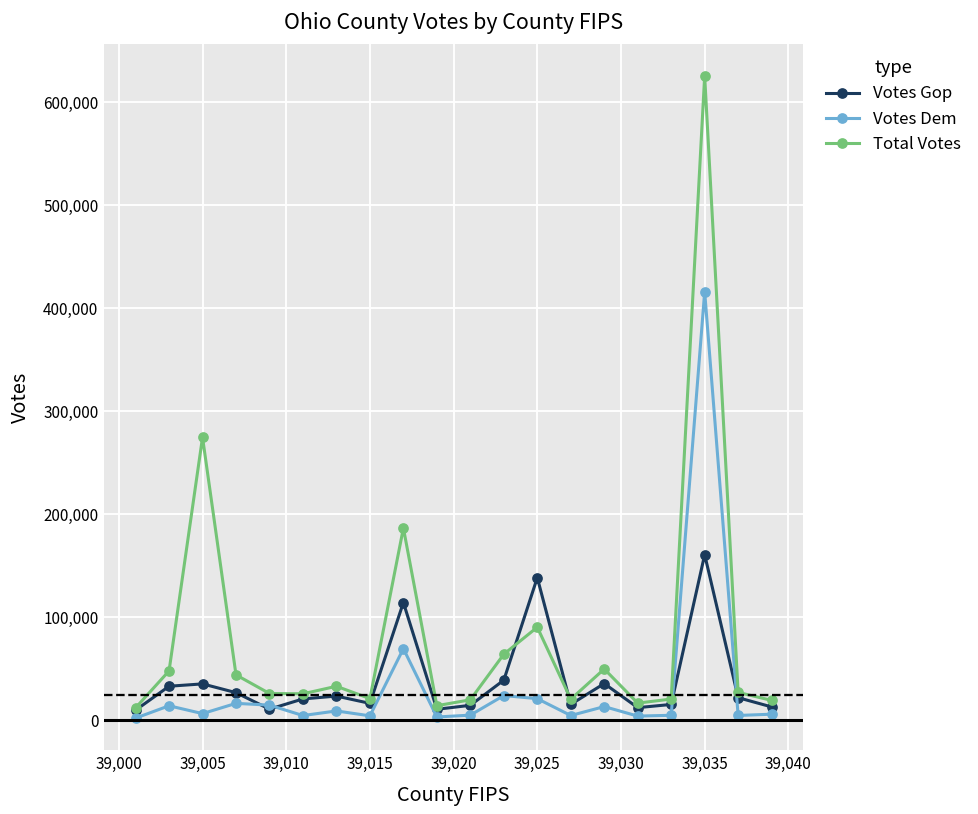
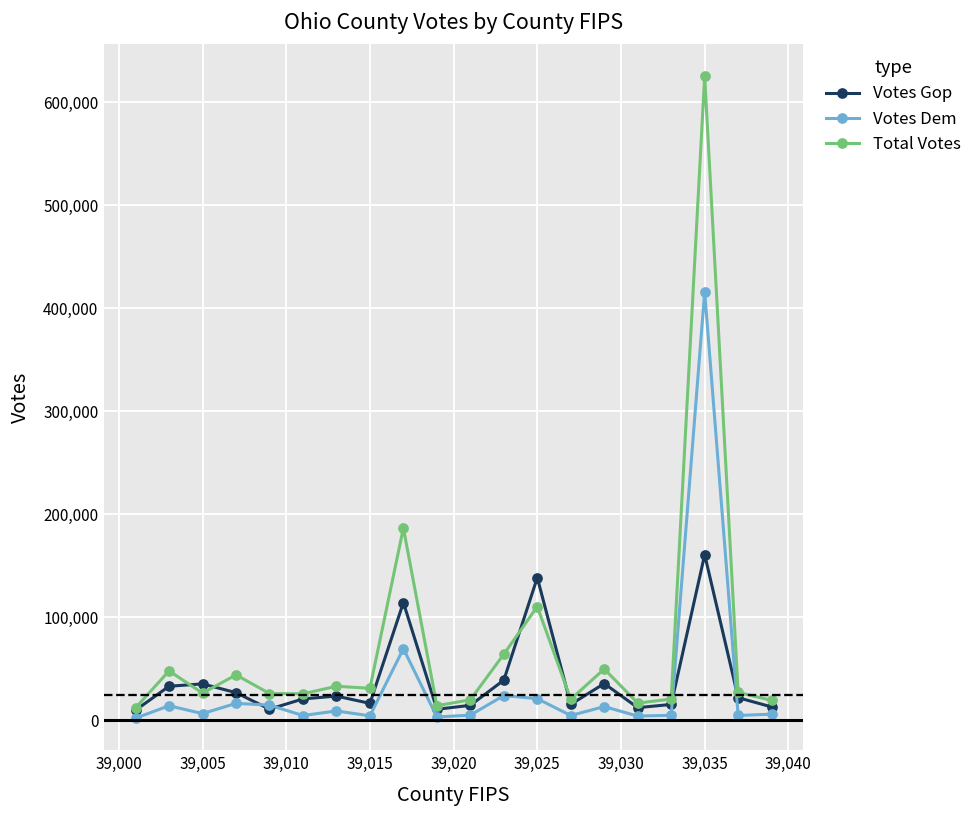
  {
    "Votes Gop": {
      "39,005": "40,000",
      "39,015": "20,000",
      "39,025": "140,000",
      "39,035": "160,000"
    },
    "Votes Dem": {
      "39,005": "10,000",
      "39,015": "0",
      "39,025": "20,000",
      "39,035": "420,000"
    },
    "Total Votes": {
-     "39,005": "270,000",
-     "39,015": "20,000",
-     "39,025": "90,000",
+     "39,005": "30,000",
+     "39,015": "30,000",
+     "39,025": "110,000",
      "39,035": "630,000"
    }
  }
